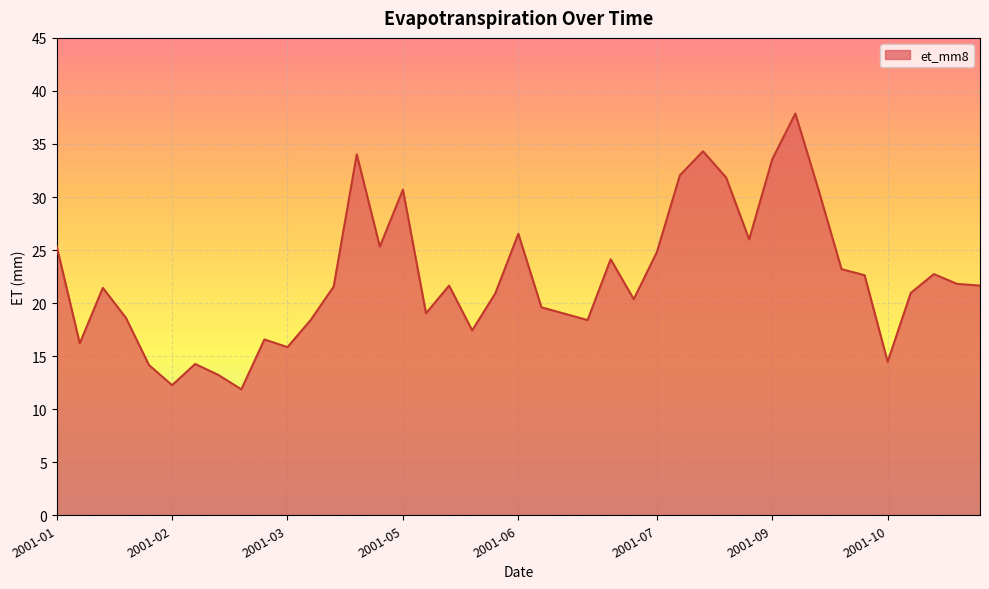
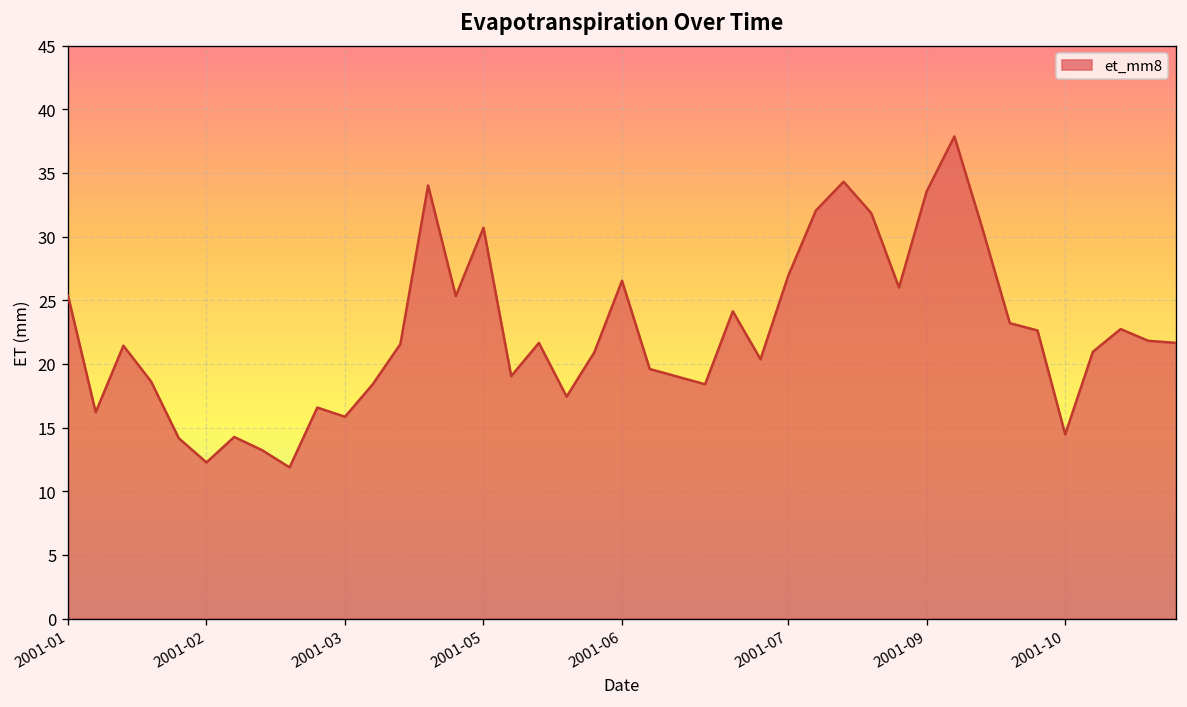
  {
    "2001-01": 25.4,
    "2001-02": 12.3,
    "2001-03": 15.8,
    "2001-05": 30.7,
    "2001-06": 26.5,
-   "2001-07": 24.8,
+   "2001-07": 26.9,
    "2001-09": 33.6,
    "2001-10": 14.5
  }
